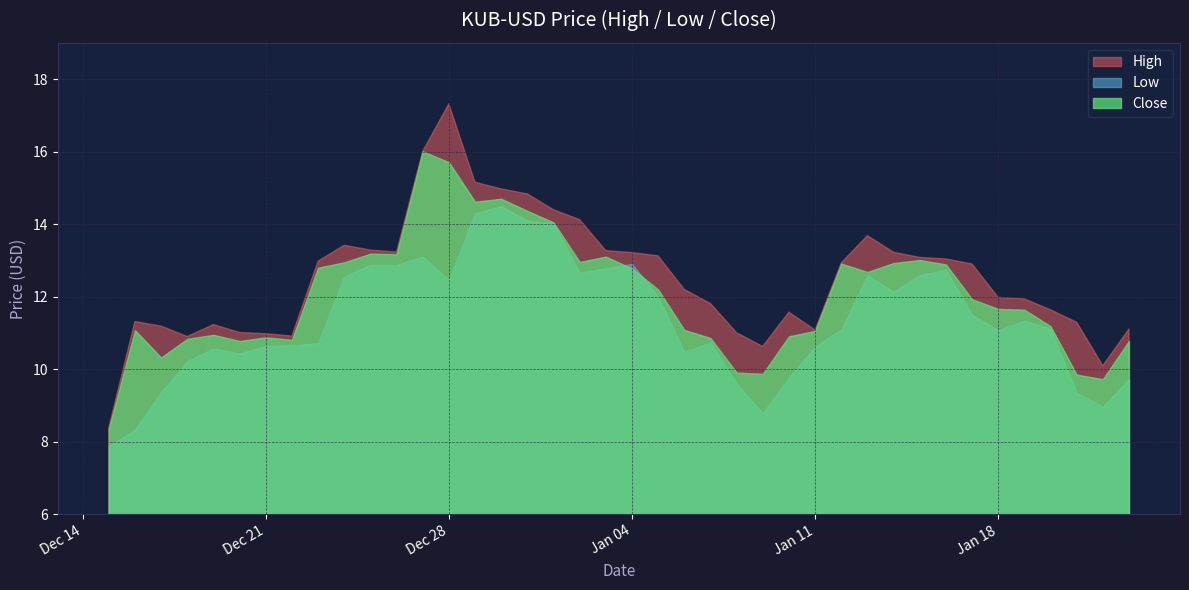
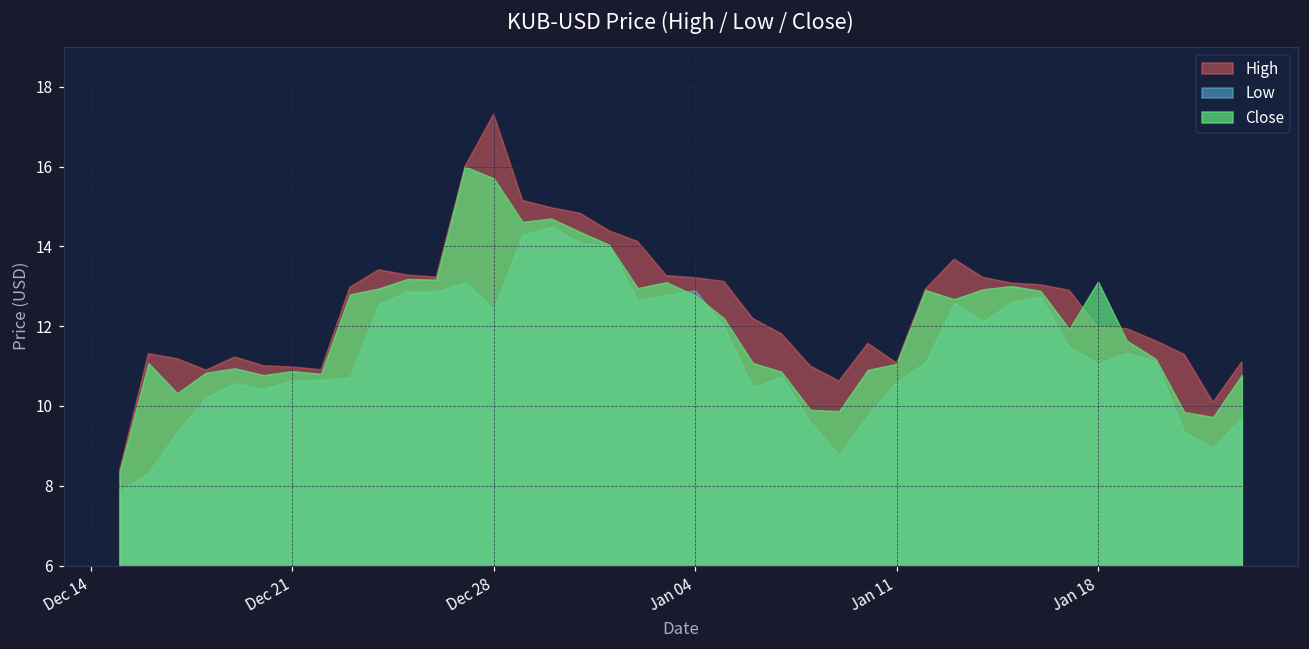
  {
    "High": {
      "Dec 21": 11.0,
      "Dec 28": 17.3,
      "Jan 04": 13.2,
      "Jan 18": 12.0
    },
    "Low": {
      "Dec 21": 10.6,
      "Dec 28": 12.4,
      "Jan 04": 12.9,
      "Jan 11": 10.6,
      "Jan 18": 11.1
    },
    "Close": {
      "Dec 21": 10.9,
      "Dec 28": 15.7,
      "Jan 04": 12.8,
-     "Jan 18": 11.7
+     "Jan 18": 13.1
    }
  }
